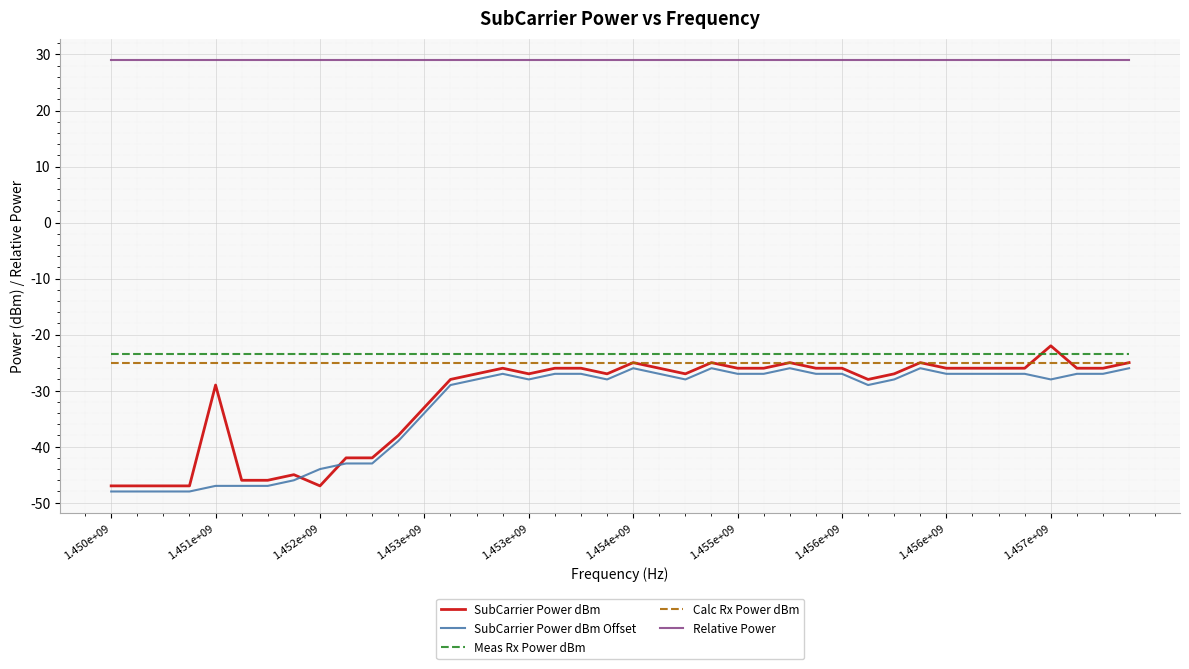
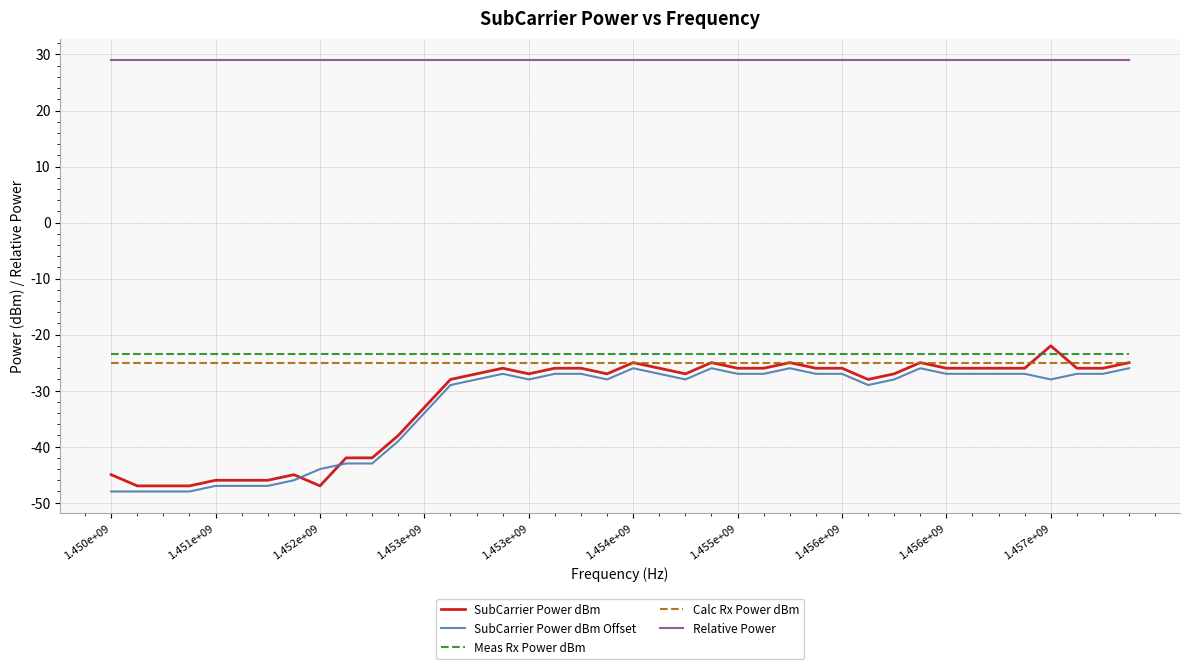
  {
    "SubCarrier Power dBm": {
-     "1.450e+09": -47,
-     "1.451e+09": -29,
+     "1.450e+09": -45,
+     "1.451e+09": -46,
      "1.452e+09": -47,
      "1.455e+09": -26,
      "1.457e+09": -22
    },
    "SubCarrier Power dBm Offset": {
      "1.450e+09": -48,
      "1.451e+09": -47,
      "1.452e+09": -44,
      "1.454e+09": -26,
      "1.455e+09": -27,
      "1.457e+09": -28
    },
    "Meas Rx Power dBm": {
      "1.450e+09": -23,
      "1.451e+09": -23,
      "1.452e+09": -23,
      "1.454e+09": -23,
      "1.455e+09": -23,
      "1.457e+09": -23
    },
    "Calc Rx Power dBm": {
      "1.450e+09": -25,
      "1.451e+09": -25,
      "1.452e+09": -25,
      "1.455e+09": -25,
      "1.457e+09": -25
    },
    "Relative Power": {
      "1.450e+09": 29,
      "1.451e+09": 29,
      "1.452e+09": 29,
      "1.454e+09": 29,
      "1.455e+09": 29,
      "1.457e+09": 29
    }
  }
